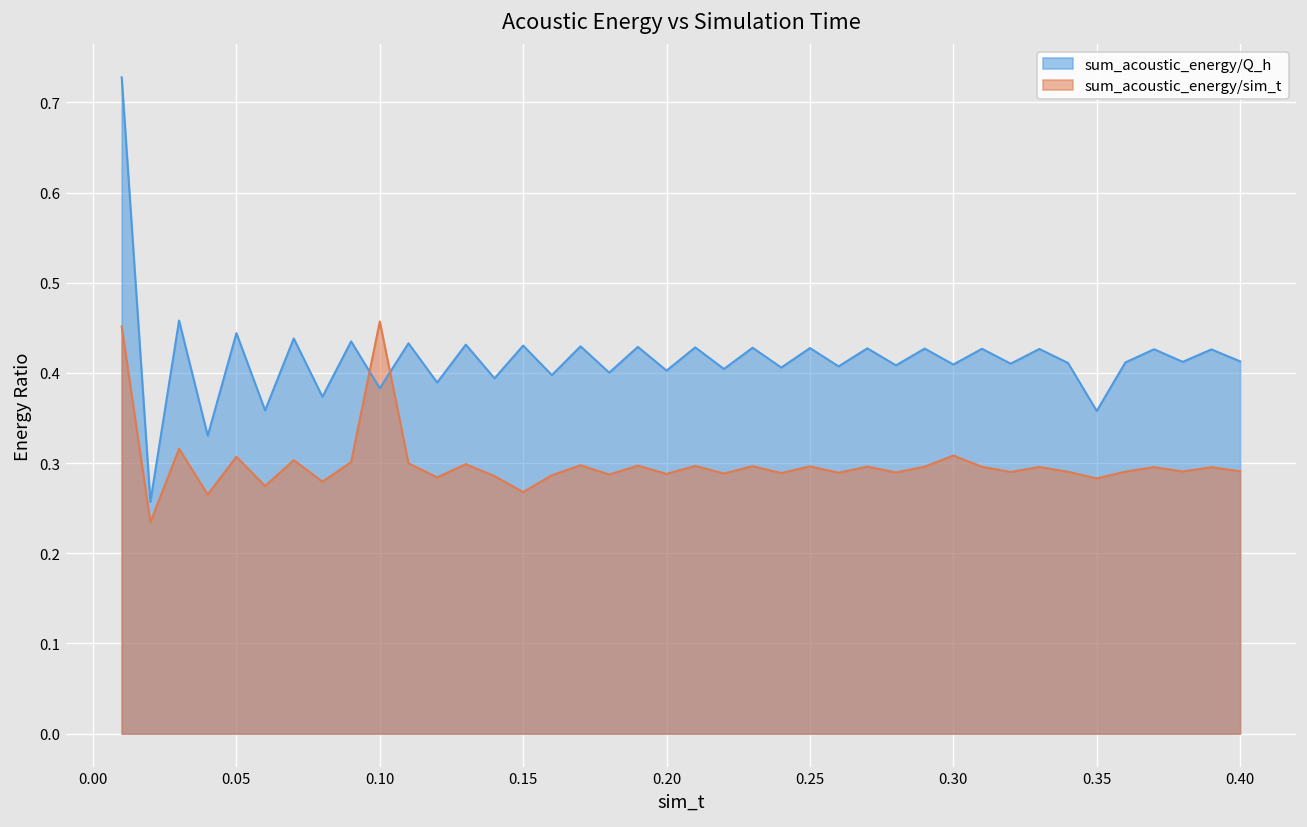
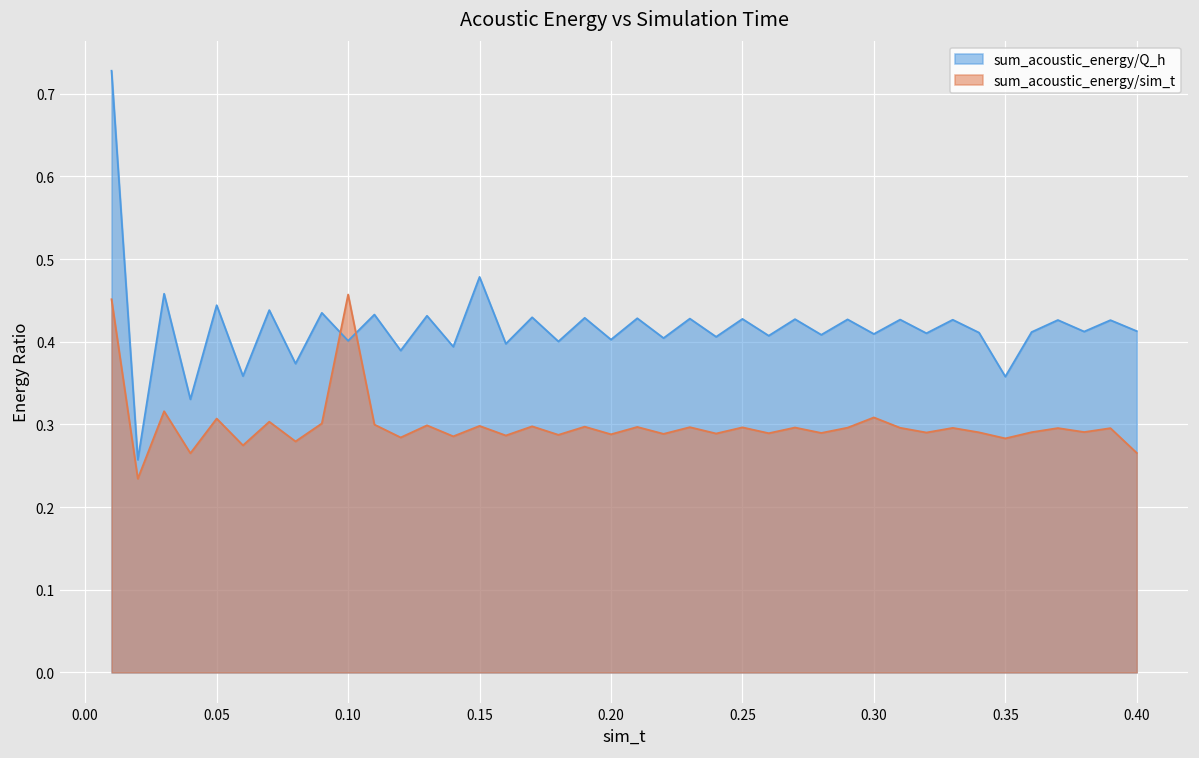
  {
    "sum_acoustic_energy/Q_h": {
      "0.05": 0.44,
-     "0.10": 0.38,
-     "0.15": 0.43,
+     "0.10": 0.40,
+     "0.15": 0.48,
      "0.20": 0.40,
      "0.25": 0.43,
      "0.30": 0.41,
      "0.35": 0.36,
      "0.40": 0.41
    },
    "sum_acoustic_energy/sim_t": {
      "0.05": 0.31,
      "0.10": 0.46,
-     "0.15": 0.27,
+     "0.15": 0.30,
      "0.20": 0.29,
      "0.25": 0.30,
      "0.30": 0.31,
      "0.35": 0.28,
-     "0.40": 0.29
+     "0.40": 0.27
    }
  }
